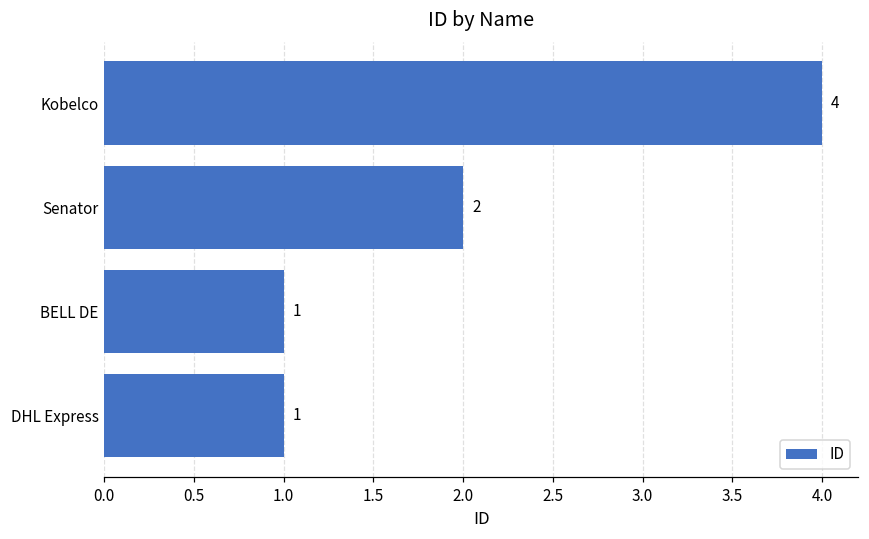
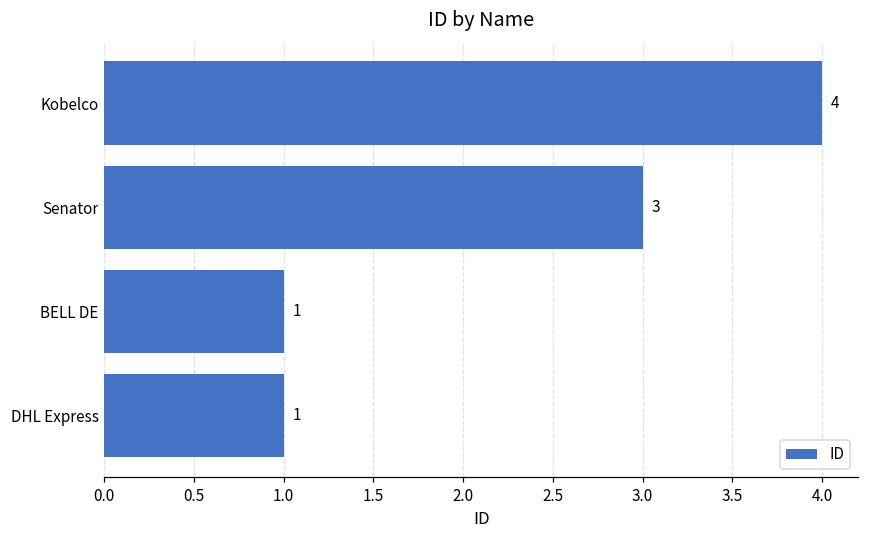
  {
    "Kobelco": 4,
-   "Senator": 2,
+   "Senator": 3,
    "BELL DE": 1,
    "DHL Express": 1
  }
